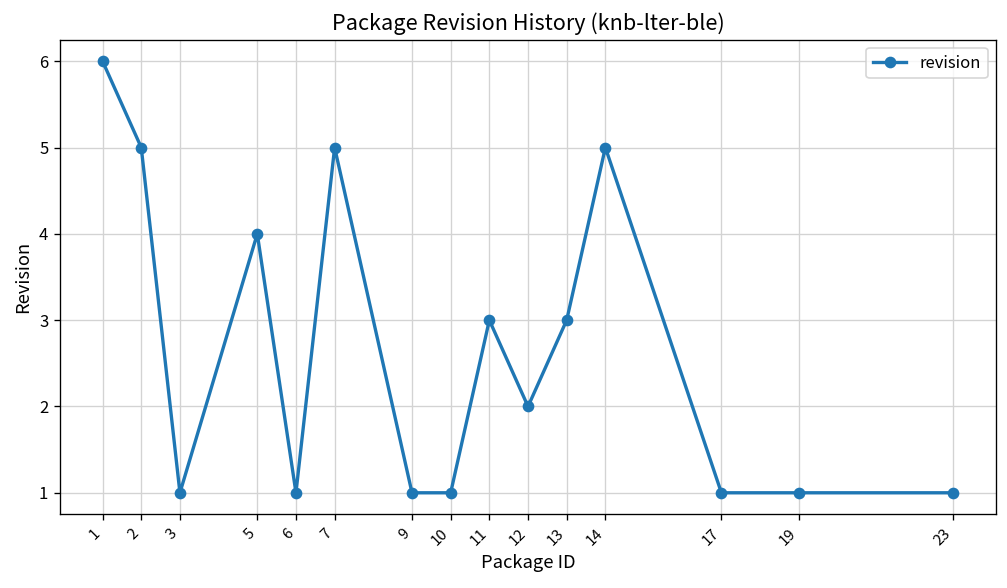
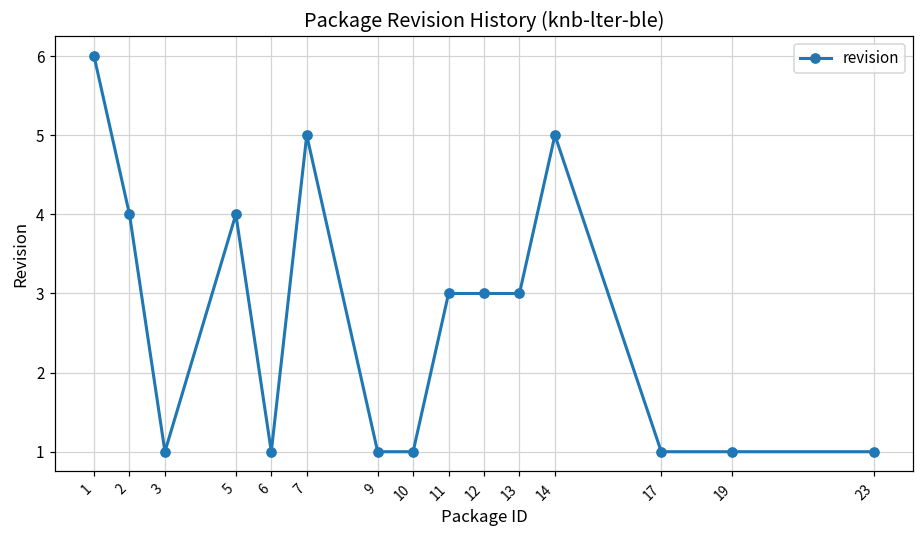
  {
    "1": 6,
-   "2": 5,
+   "2": 4,
    "3": 1,
    "5": 4,
    "6": 1,
    "7": 5,
    "9": 1,
    "10": 1,
    "11": 3,
-   "12": 2,
+   "12": 3,
    "13": 3,
    "14": 5,
    "17": 1,
    "19": 1,
    "23": 1
  }
